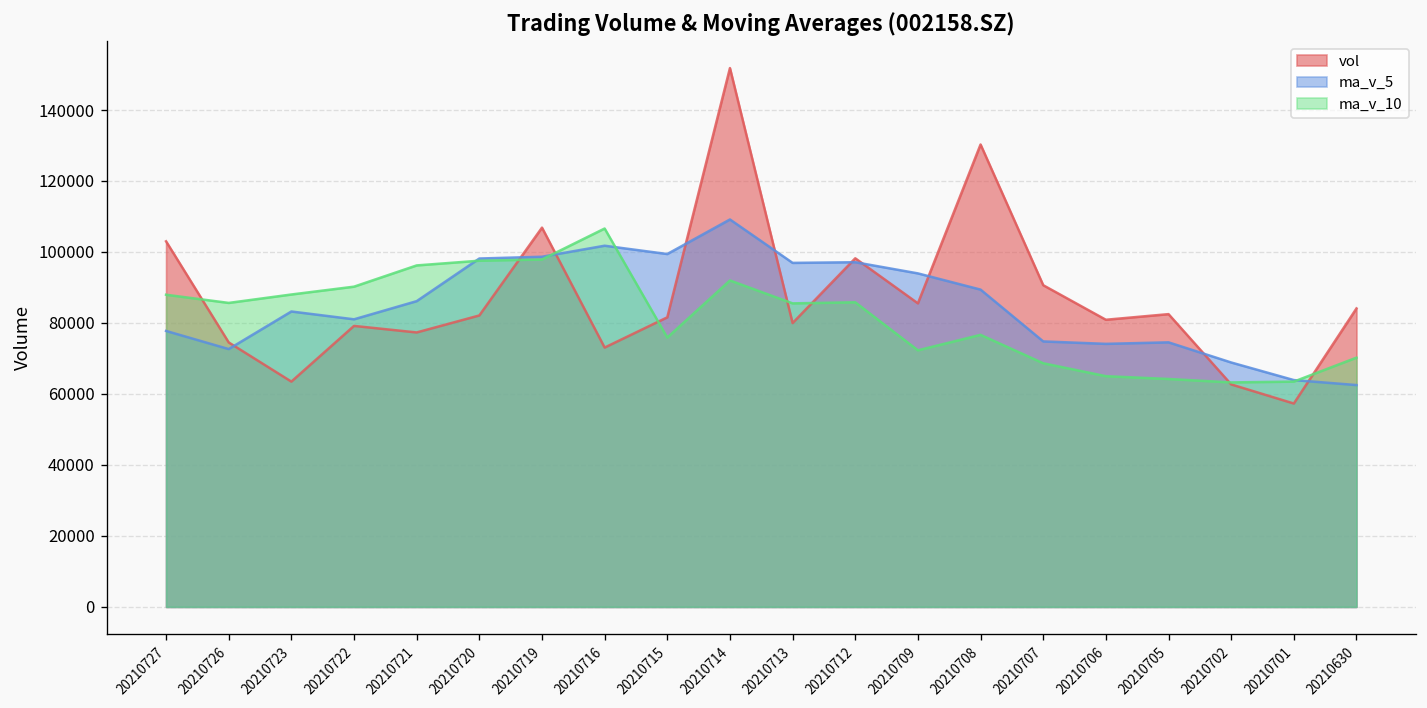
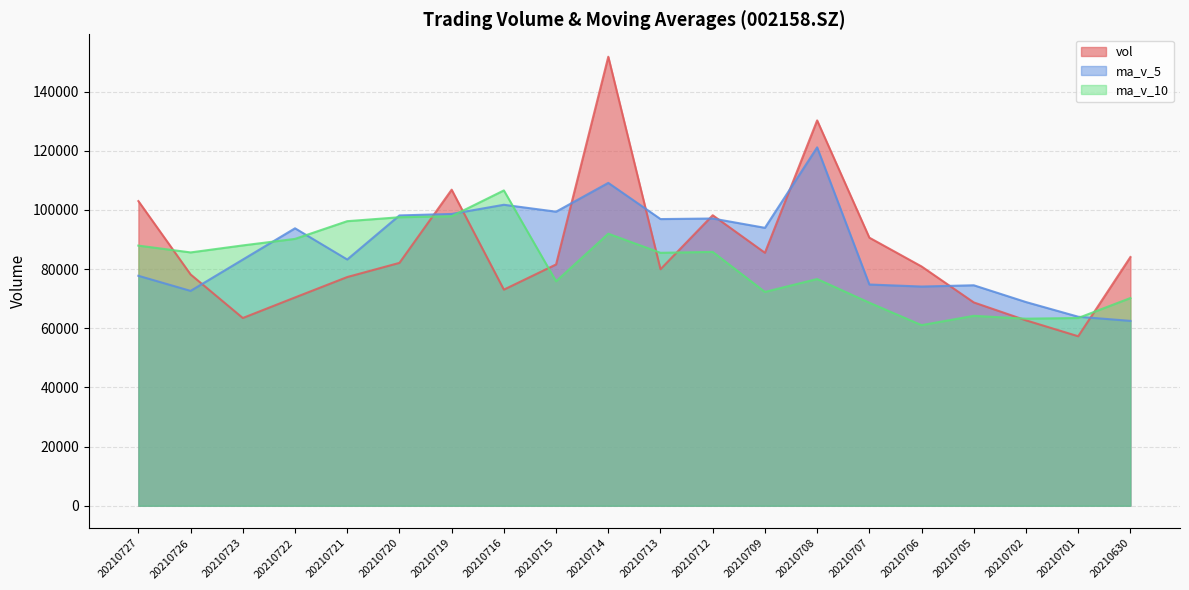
  {
    "vol": {
      "20210727": 103000,
-     "20210726": 75000,
+     "20210726": 78000,
      "20210723": 63000,
-     "20210722": 79000,
+     "20210722": 70000,
      "20210721": 77000,
      "20210720": 82000,
      "20210719": 107000,
      "20210716": 73000,
      "20210715": 82000,
      "20210714": 152000,
      "20210713": 80000,
      "20210712": 98000,
      "20210709": 86000,
      "20210708": 130000,
      "20210707": 91000,
      "20210706": 81000,
-     "20210705": 82000,
+     "20210705": 69000,
      "20210701": 57000,
      "20210630": 84000
    },
    "ma_v_5": {
      "20210727": 78000,
      "20210726": 73000,
      "20210723": 83000,
-     "20210722": 81000,
-     "20210721": 86000,
+     "20210722": 94000,
+     "20210721": 83000,
      "20210716": 102000,
      "20210715": 99000,
      "20210714": 109000,
      "20210713": 97000,
      "20210712": 97000,
      "20210709": 94000,
-     "20210708": 89000,
+     "20210708": 121000,
      "20210707": 75000,
      "20210706": 74000,
      "20210705": 75000,
      "20210702": 69000,
      "20210630": 63000
    },
    "ma_v_10": {
      "20210727": 88000,
      "20210726": 86000,
      "20210723": 88000,
      "20210722": 90000,
      "20210721": 96000,
      "20210716": 107000,
      "20210715": 76000,
      "20210714": 92000,
      "20210713": 86000,
      "20210712": 86000,
      "20210709": 72000,
      "20210708": 77000,
      "20210707": 69000,
-     "20210706": 65000,
+     "20210706": 61000,
      "20210705": 64000,
      "20210630": 70000
    }
  }
